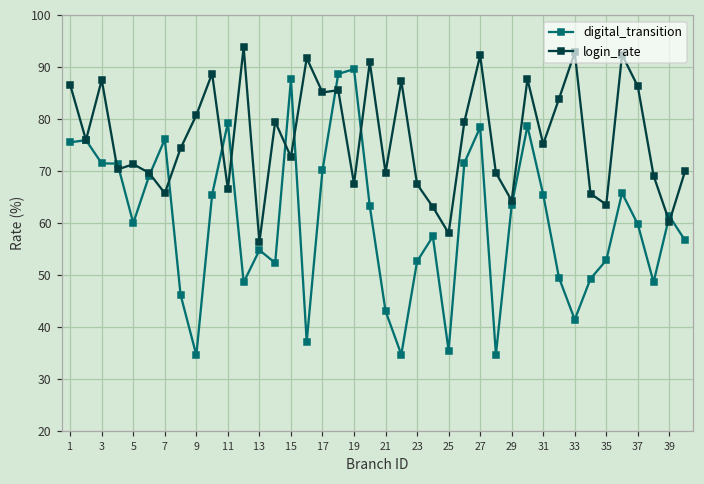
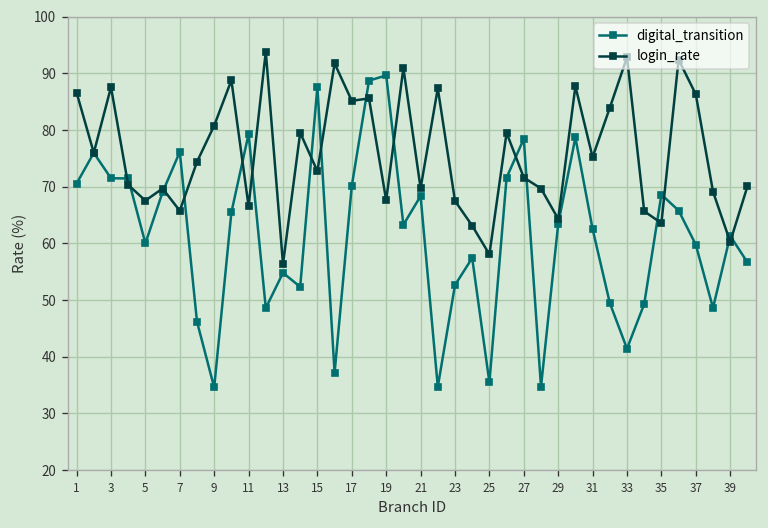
  {
    "digital_transition": {
-     "1": 76,
+     "1": 71,
      "3": 72,
      "5": 60,
      "7": 76,
      "9": 35,
      "11": 79,
      "13": 55,
      "15": 88,
      "17": 70,
      "19": 90,
-     "21": 43,
+     "21": 68,
      "23": 53,
      "25": 35,
      "27": 78,
      "29": 63,
-     "31": 65,
+     "31": 63,
      "33": 41,
-     "35": 53,
+     "35": 69,
      "37": 60,
      "39": 61
    },
    "login_rate": {
      "1": 87,
      "3": 88,
-     "5": 71,
+     "5": 68,
      "7": 66,
      "9": 81,
      "11": 67,
      "13": 56,
      "15": 73,
      "17": 85,
      "19": 68,
      "21": 70,
      "23": 68,
      "25": 58,
-     "27": 92,
+     "27": 72,
      "29": 64,
      "31": 75,
      "35": 64,
      "37": 86,
      "39": 60
    }
  }
